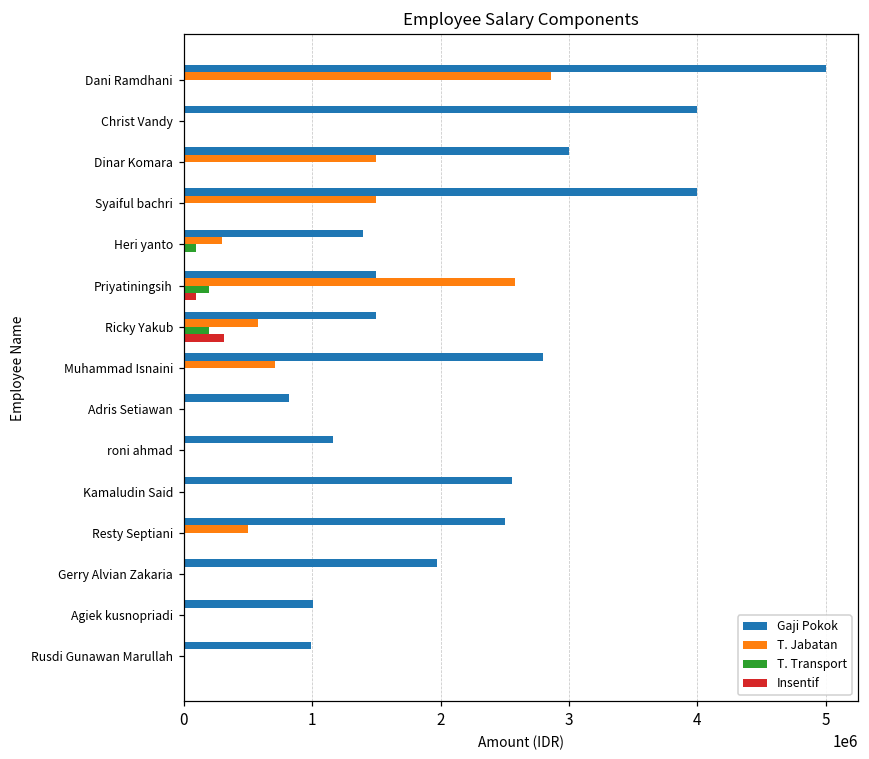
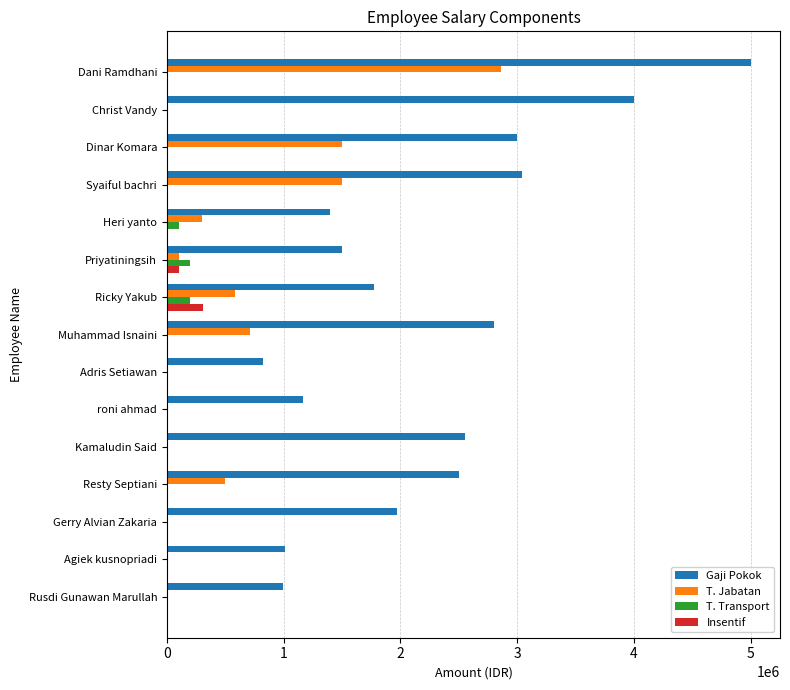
  {
    "Gaji Pokok": {
      "Dani Ramdhani": 5000000,
      "Christ Vandy": 4000000,
      "Dinar Komara": 3000000,
-     "Syaiful bachri": 4000000,
+     "Syaiful bachri": 3040000,
      "Heri yanto": 1400000,
      "Priyatiningsih": 1500000,
-     "Ricky Yakub": 1500000,
+     "Ricky Yakub": 1770000,
      "Muhammad Isnaini": 2800000,
      "Adris Setiawan": 820000,
      "roni ahmad": 1170000,
      "Kamaludin Said": 2550000,
      "Resty Septiani": 2500000,
      "Gerry Alvian Zakaria": 1970000,
      "Agiek kusnopriadi": 1010000,
      "Rusdi Gunawan Marullah": 990000
    },
    "T. Jabatan": {
      "Dani Ramdhani": 2860000,
      "Christ Vandy": 0,
      "Dinar Komara": 1500000,
      "Syaiful bachri": 1500000,
      "Heri yanto": 300000,
-     "Priyatiningsih": 2580000,
+     "Priyatiningsih": 100000,
      "Ricky Yakub": 580000,
      "Muhammad Isnaini": 710000,
      "Adris Setiawan": 0,
      "roni ahmad": 0,
      "Kamaludin Said": 0,
      "Resty Septiani": 500000,
      "Gerry Alvian Zakaria": 0,
      "Agiek kusnopriadi": 0,
      "Rusdi Gunawan Marullah": 0
    },
    "T. Transport": {
      "Dani Ramdhani": 0,
      "Christ Vandy": 0,
      "Dinar Komara": 0,
      "Syaiful bachri": 0,
      "Heri yanto": 100000,
      "Priyatiningsih": 200000,
      "Ricky Yakub": 200000,
      "Muhammad Isnaini": 0,
      "Adris Setiawan": 0,
      "roni ahmad": 0,
      "Kamaludin Said": 0,
      "Resty Septiani": 0,
      "Gerry Alvian Zakaria": 0,
      "Agiek kusnopriadi": 0,
      "Rusdi Gunawan Marullah": 0
    },
    "Insentif": {
      "Dani Ramdhani": 0,
      "Christ Vandy": 0,
      "Dinar Komara": 0,
      "Syaiful bachri": 0,
      "Heri yanto": 0,
      "Priyatiningsih": 100000,
      "Ricky Yakub": 310000,
      "Muhammad Isnaini": 0,
      "Adris Setiawan": 0,
      "roni ahmad": 0,
      "Kamaludin Said": 0,
      "Resty Septiani": 0,
      "Gerry Alvian Zakaria": 0,
      "Agiek kusnopriadi": 0,
      "Rusdi Gunawan Marullah": 0
    }
  }
